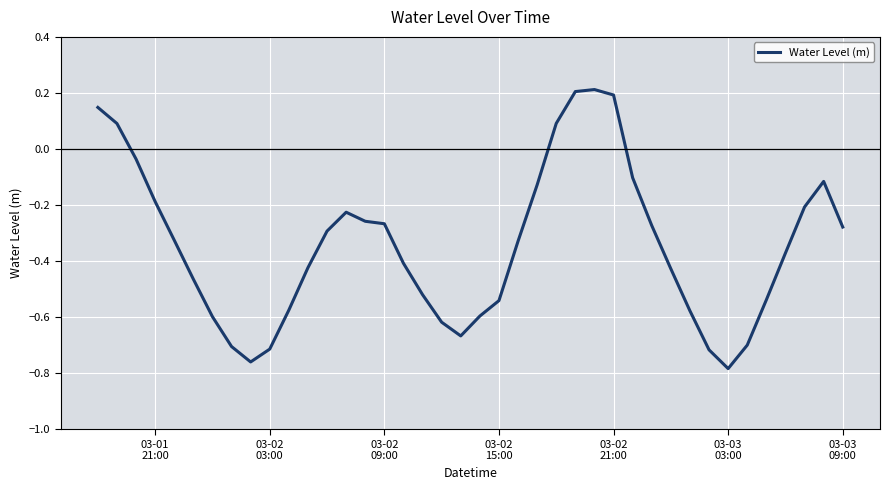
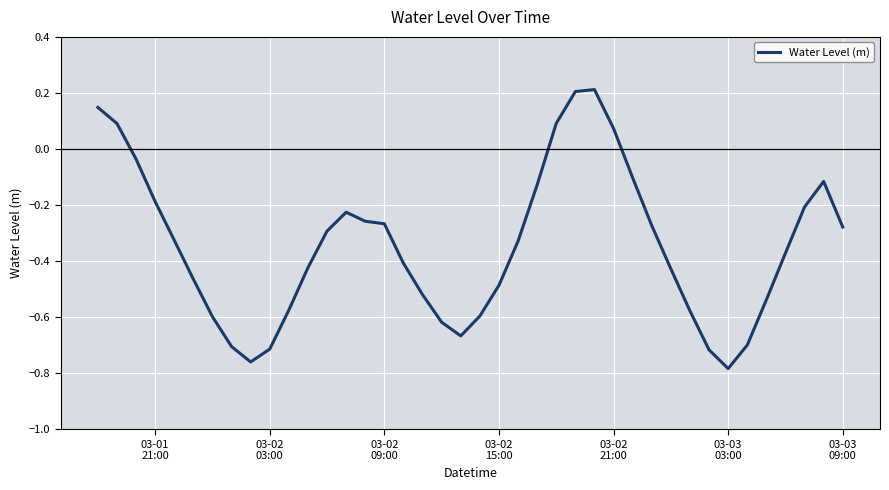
  {
    "03-01 21:00": -0.19,
    "03-02 03:00": -0.71,
    "03-02 09:00": -0.27,
-   "03-02 15:00": -0.54,
-   "03-02 21:00": 0.19,
+   "03-02 15:00": -0.49,
+   "03-02 21:00": 0.07,
    "03-03 03:00": -0.78,
    "03-03 09:00": -0.28
  }
